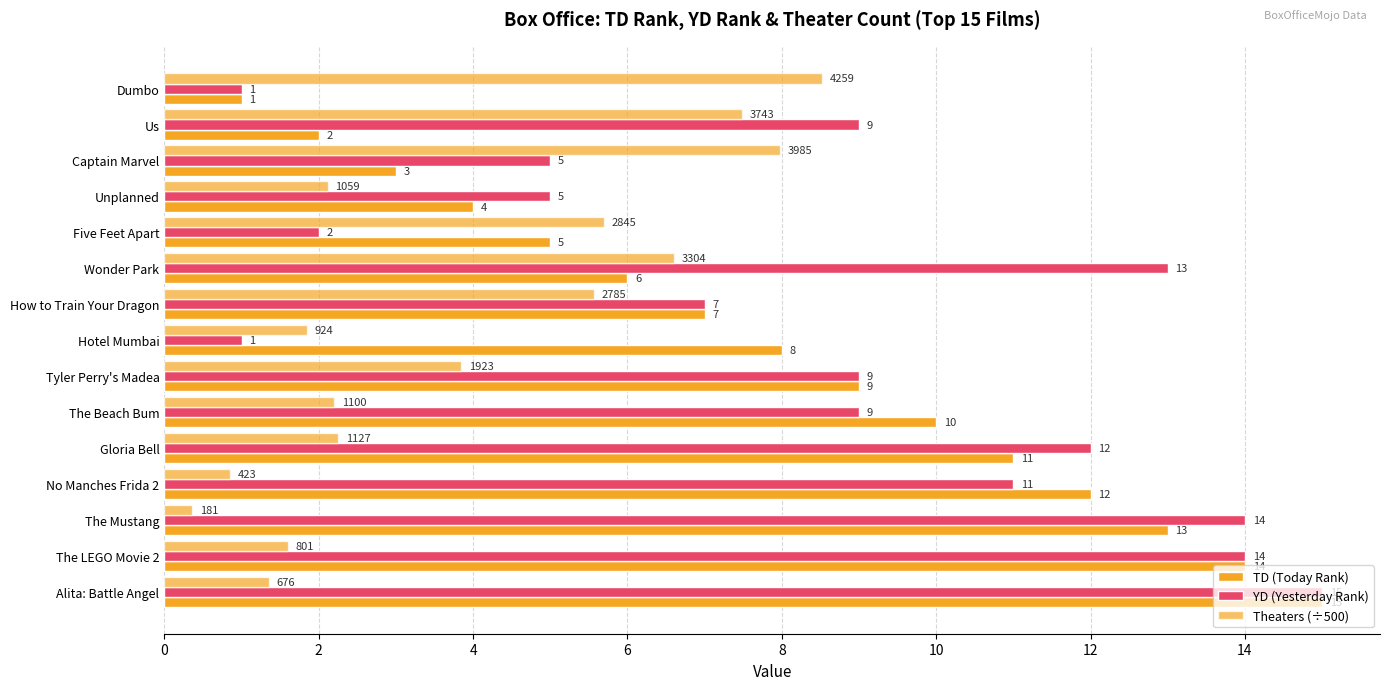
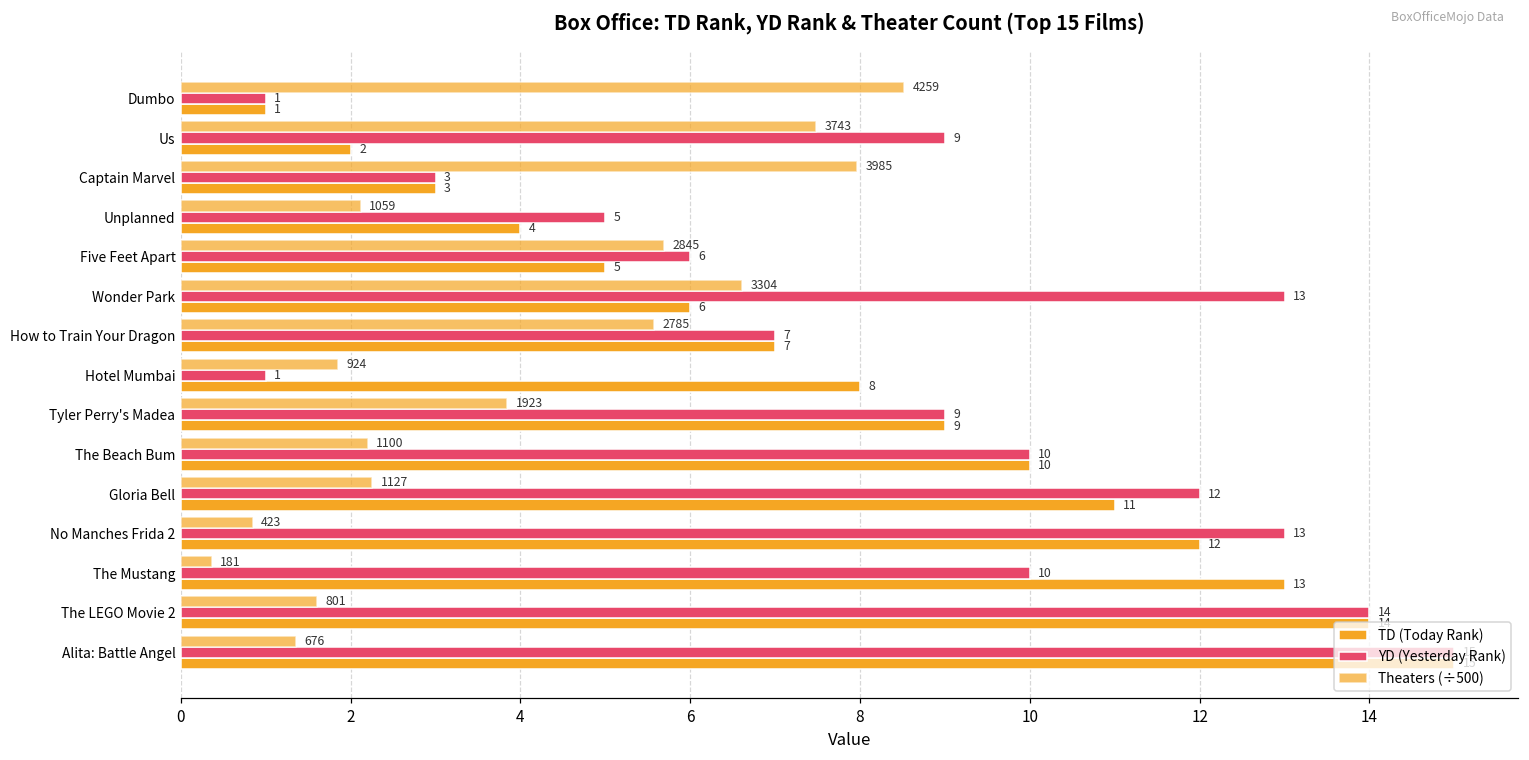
  {
    "YD (Yesterday Rank)": {
      "Dumbo": 1,
      "Us": 9,
-     "Captain Marvel": 5,
+     "Captain Marvel": 3,
      "Unplanned": 5,
-     "Five Feet Apart": 2,
+     "Five Feet Apart": 6,
      "Wonder Park": 13,
      "How to Train Your Dragon": 7,
      "Hotel Mumbai": 1,
      "Tyler Perry's Madea": 9,
-     "The Beach Bum": 9,
+     "The Beach Bum": 10,
      "Gloria Bell": 12,
-     "No Manches Frida 2": 11,
-     "The Mustang": 14,
+     "No Manches Frida 2": 13,
+     "The Mustang": 10,
      "The LEGO Movie 2": 14
    }
  }
